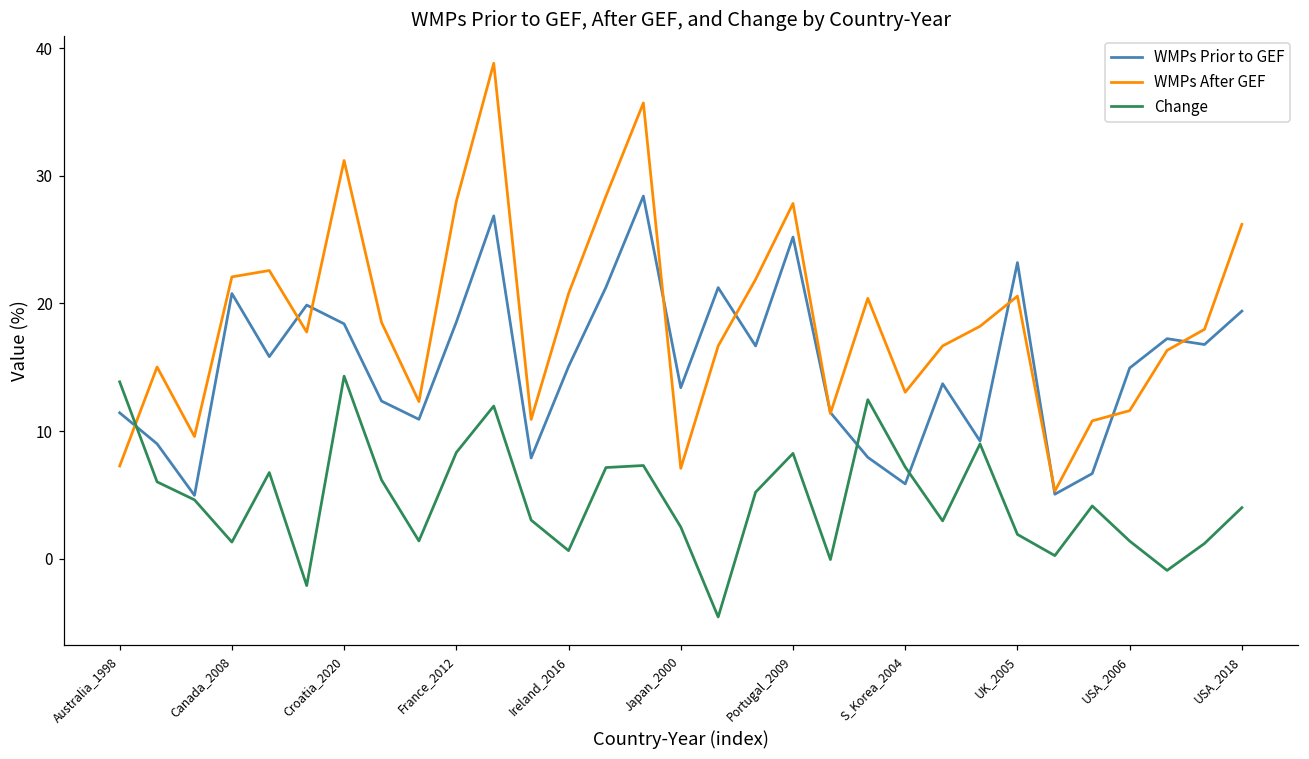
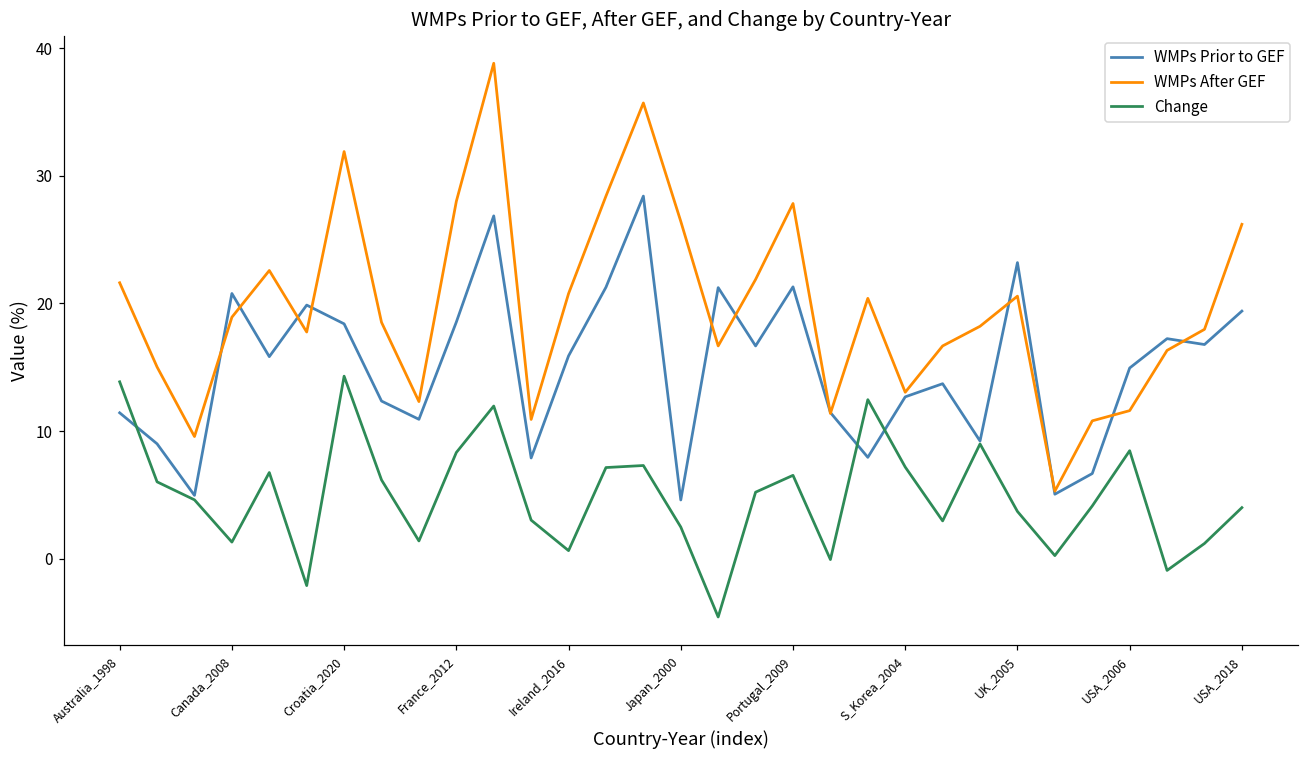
  {
    "WMPs Prior to GEF": {
      "Australia_1998": 11.4,
      "Canada_2008": 20.8,
      "Croatia_2020": 18.4,
      "France_2012": 18.5,
-     "Ireland_2016": 15.1,
-     "Japan_2000": 13.4,
-     "Portugal_2009": 25.2,
-     "S_Korea_2004": 5.9,
+     "Ireland_2016": 15.9,
+     "Japan_2000": 4.6,
+     "Portugal_2009": 21.3,
+     "S_Korea_2004": 12.7,
      "UK_2005": 23.2,
      "USA_2006": 14.9,
      "USA_2018": 19.4
    },
    "WMPs After GEF": {
-     "Australia_1998": 7.3,
-     "Canada_2008": 22.1,
-     "Croatia_2020": 31.2,
+     "Australia_1998": 21.6,
+     "Canada_2008": 18.9,
+     "Croatia_2020": 31.9,
      "France_2012": 28.0,
      "Ireland_2016": 20.8,
-     "Japan_2000": 7.1,
+     "Japan_2000": 26.4,
      "Portugal_2009": 27.8,
      "S_Korea_2004": 13.0,
      "UK_2005": 20.6,
      "USA_2006": 11.6,
      "USA_2018": 26.2
    },
    "Change": {
      "Australia_1998": 13.9,
      "Canada_2008": 1.3,
      "Croatia_2020": 14.3,
      "France_2012": 8.3,
      "Ireland_2016": 0.6,
      "Japan_2000": 2.5,
-     "Portugal_2009": 8.3,
+     "Portugal_2009": 6.5,
      "S_Korea_2004": 7.2,
-     "UK_2005": 1.9,
-     "USA_2006": 1.4,
+     "UK_2005": 3.7,
+     "USA_2006": 8.5,
      "USA_2018": 4.0
    }
  }
